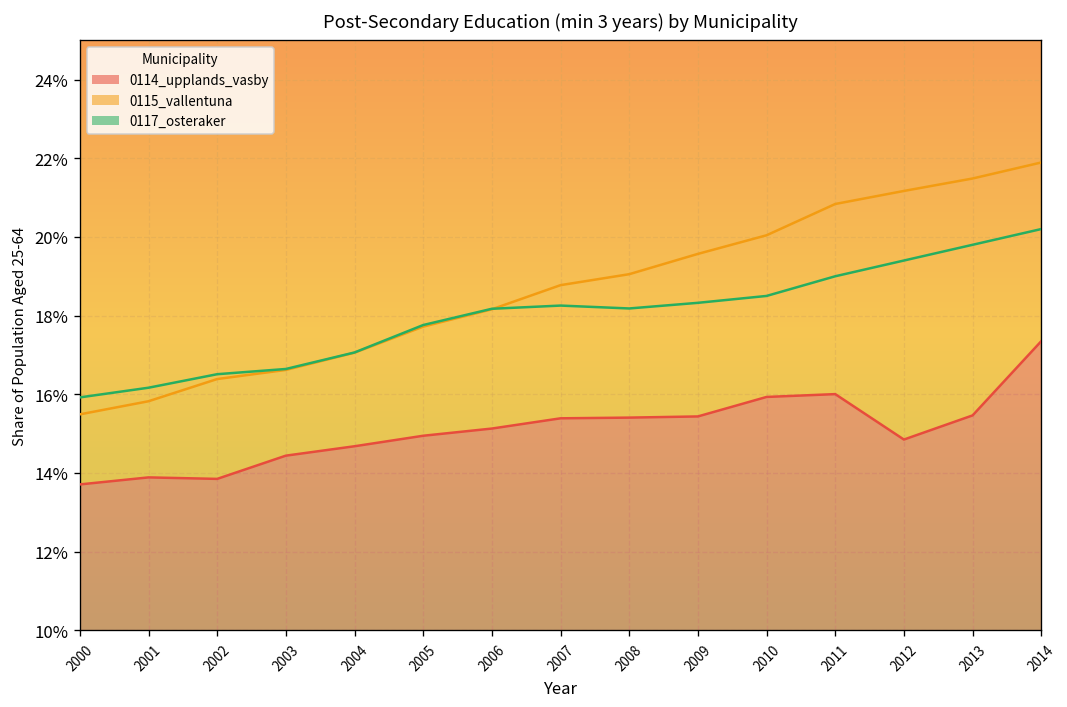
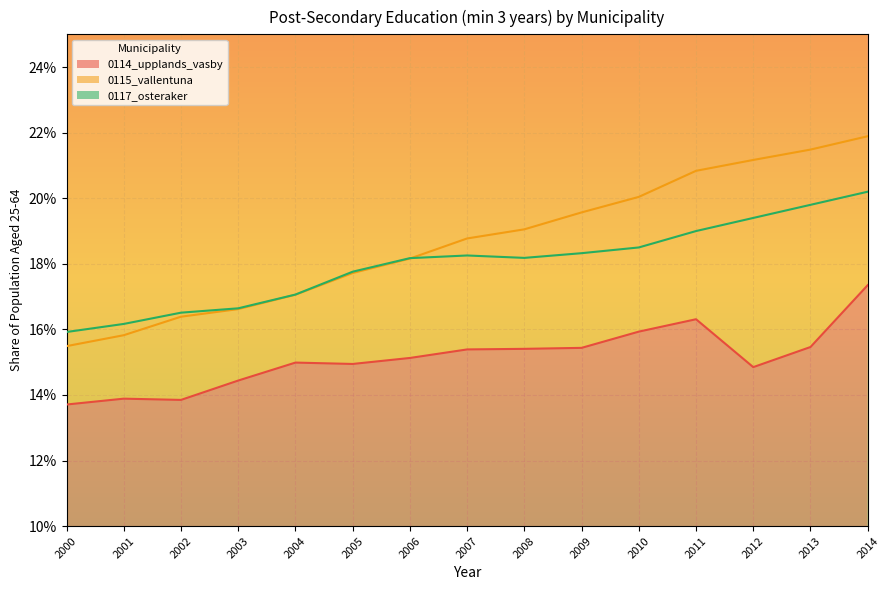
  {
    "0114_upplands_vasby": {
      "2000": "13.7%",
      "2001": "13.9%",
      "2002": "13.9%",
      "2003": "14.4%",
-     "2004": "14.7%",
+     "2004": "15.0%",
      "2005": "14.9%",
      "2006": "15.1%",
      "2007": "15.4%",
      "2008": "15.4%",
      "2009": "15.4%",
      "2010": "15.9%",
-     "2011": "16.0%",
+     "2011": "16.3%",
      "2012": "14.9%",
      "2013": "15.5%",
      "2014": "17.4%"
    }
  }
